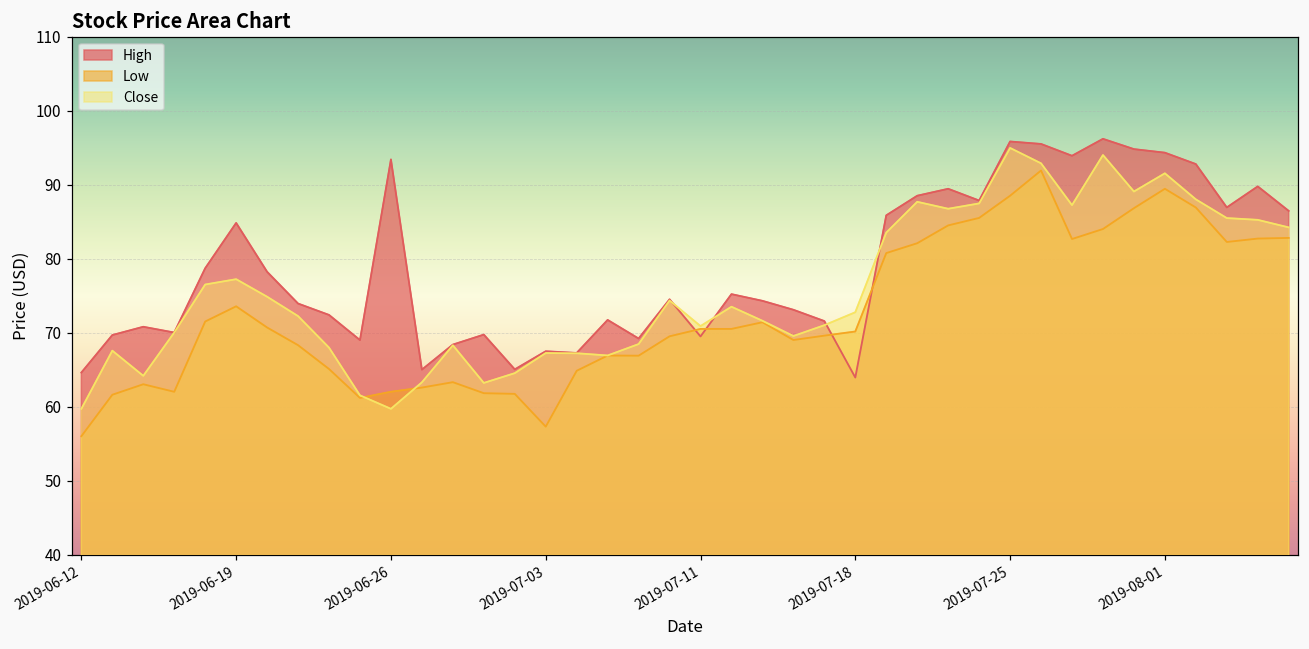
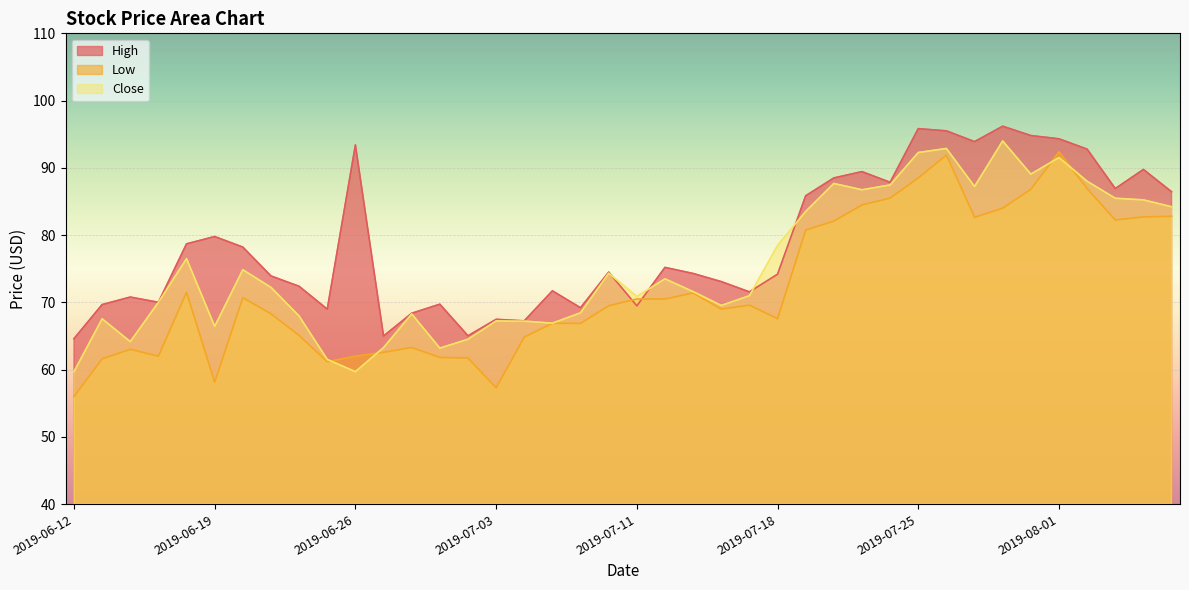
  {
    "High": {
      "2019-06-12": 65,
-     "2019-06-19": 85,
+     "2019-06-19": 80,
      "2019-06-26": 93,
      "2019-07-11": 69,
-     "2019-07-18": 64,
+     "2019-07-18": 74,
      "2019-07-25": 96,
      "2019-08-01": 94
    },
    "Low": {
      "2019-06-12": 56,
-     "2019-06-19": 74,
+     "2019-06-19": 58,
      "2019-06-26": 62,
      "2019-07-03": 57,
-     "2019-07-18": 70,
+     "2019-07-18": 68,
      "2019-07-25": 89,
-     "2019-08-01": 89
+     "2019-08-01": 92
    },
    "Close": {
      "2019-06-12": 60,
-     "2019-06-19": 77,
+     "2019-06-19": 66,
      "2019-06-26": 60,
-     "2019-07-18": 73,
-     "2019-07-25": 95,
+     "2019-07-18": 78,
+     "2019-07-25": 92,
      "2019-08-01": 92
    }
  }
